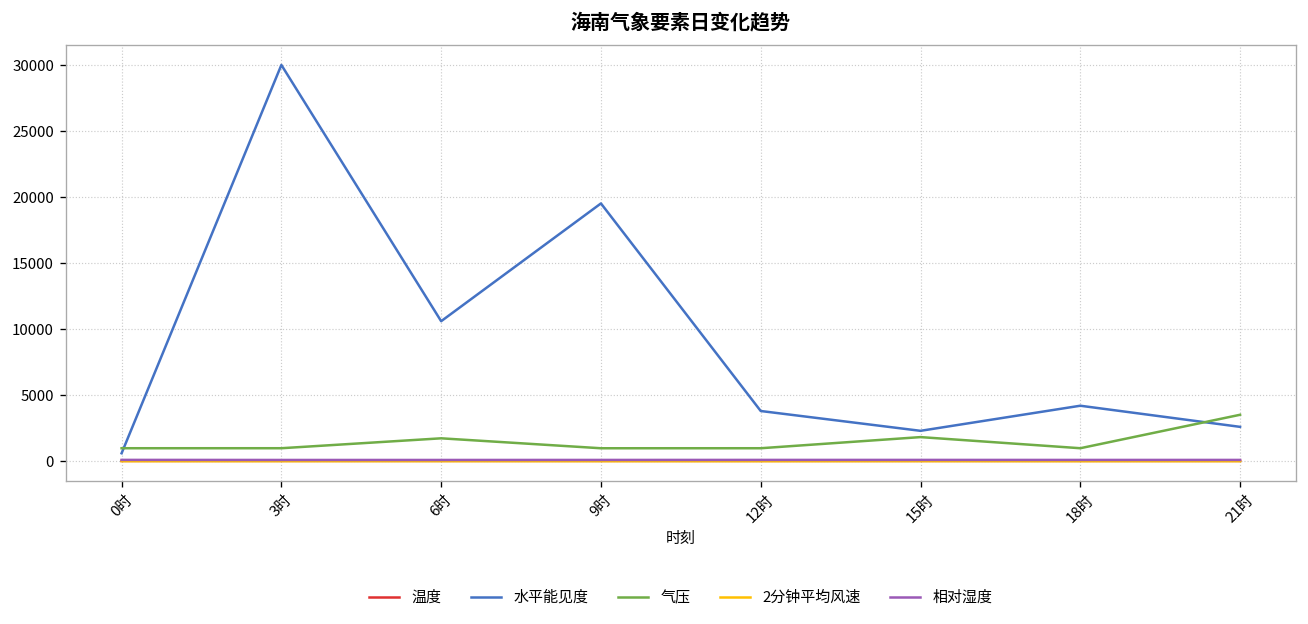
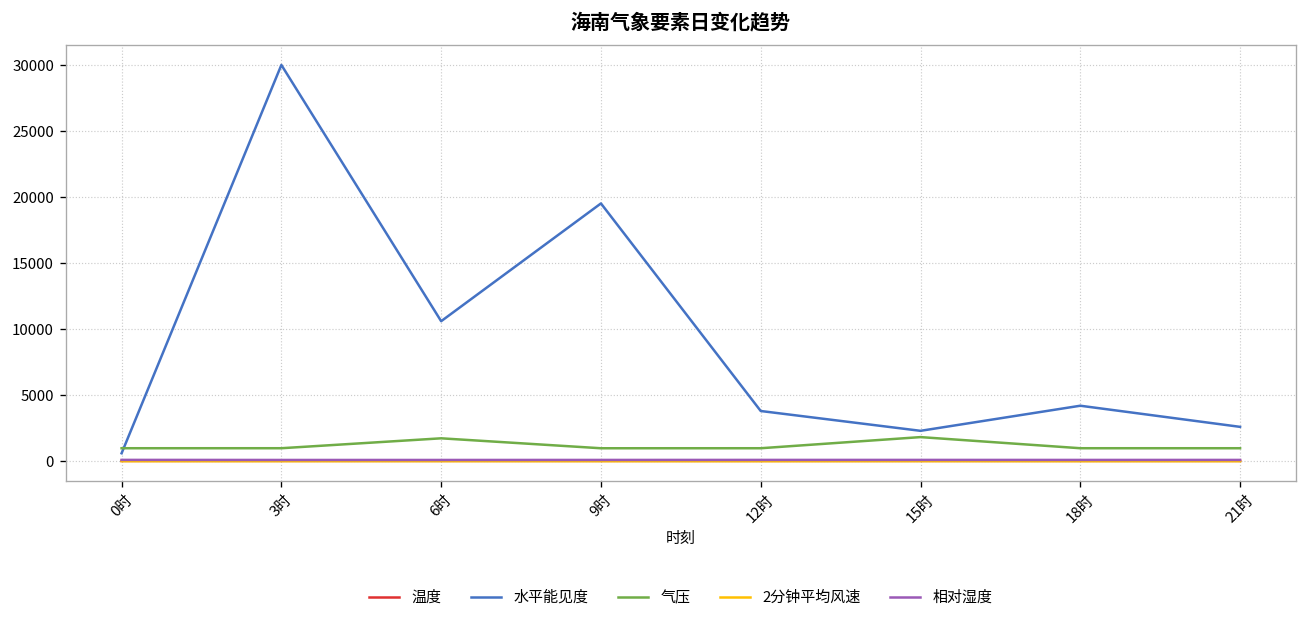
  {
    "水平能见度": {
      "0时": 600,
      "3时": 30000,
      "6时": 10600,
      "9时": 19500,
      "12时": 3800,
      "15时": 2300,
      "18时": 4200,
      "21时": 2600
    },
    "气压": {
      "0时": 1000,
      "3时": 1000,
      "6时": 1700,
      "9时": 1000,
      "12时": 1000,
      "15时": 1800,
      "18时": 1000,
-     "21时": 3500
+     "21时": 1000
    }
  }
